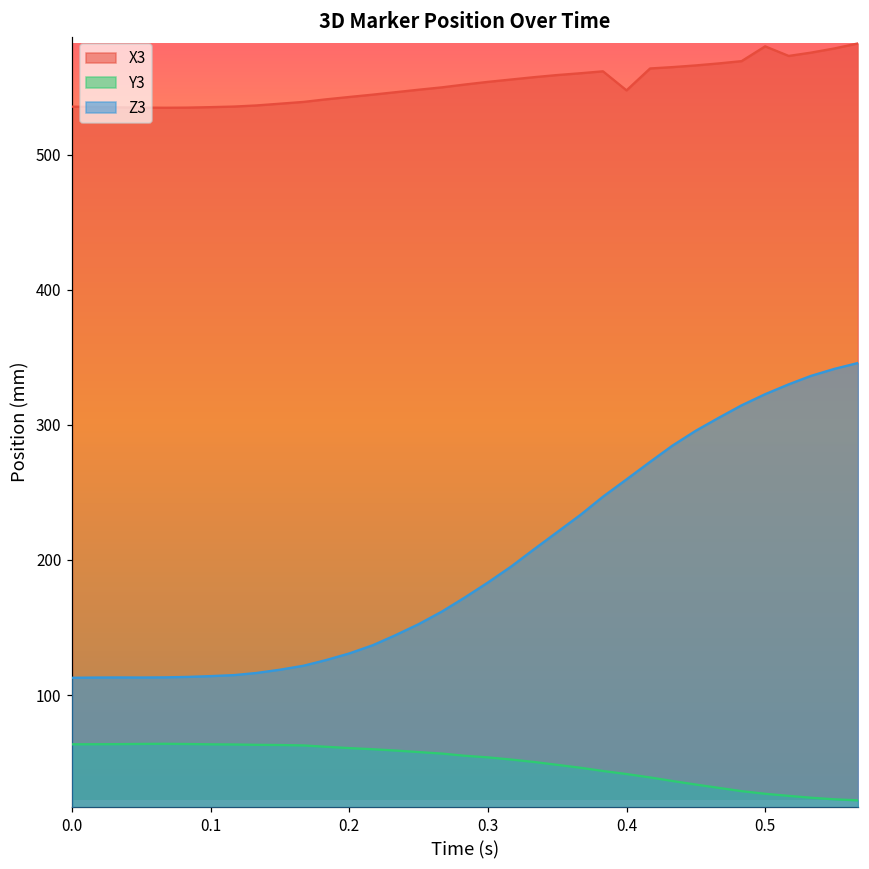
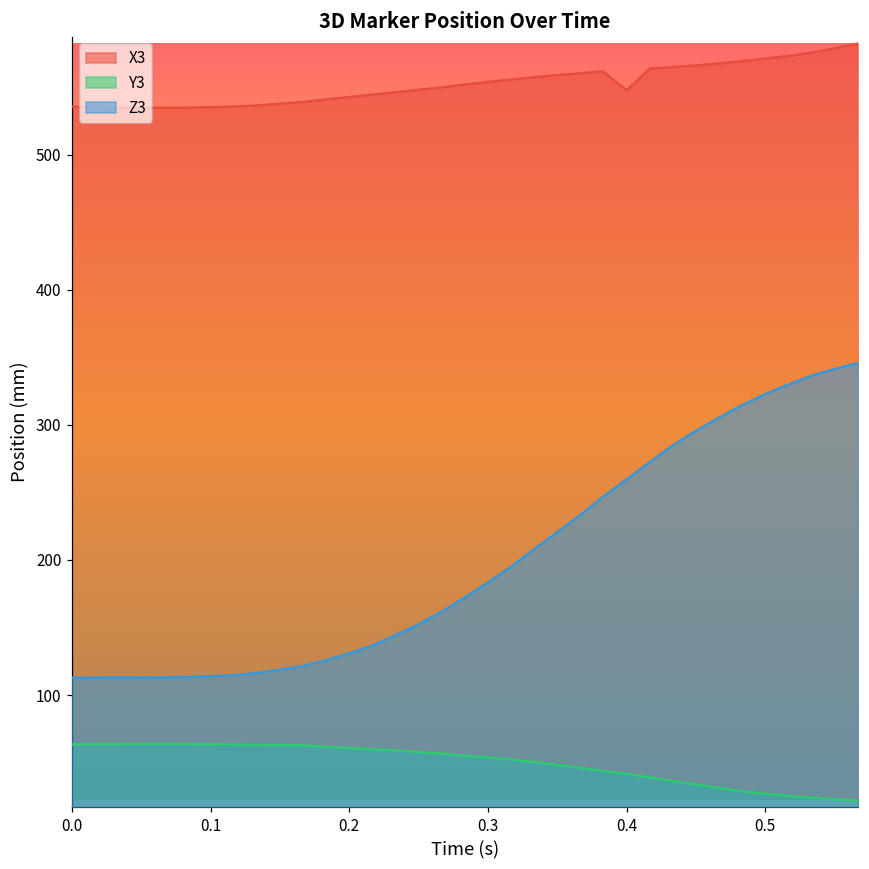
  {
    "X3": {
      "0.0": 536,
      "0.1": 535,
      "0.2": 543,
      "0.3": 554,
      "0.4": 548,
-     "0.5": 580
+     "0.5": 571
    },
    "Y3": {
      "0.0": 64,
      "0.1": 64,
      "0.2": 61,
      "0.3": 54,
      "0.4": 42,
      "0.5": 27
    },
    "Z3": {
      "0.0": 113,
      "0.1": 114,
      "0.2": 131,
      "0.3": 183,
      "0.4": 260,
      "0.5": 323
    }
  }
